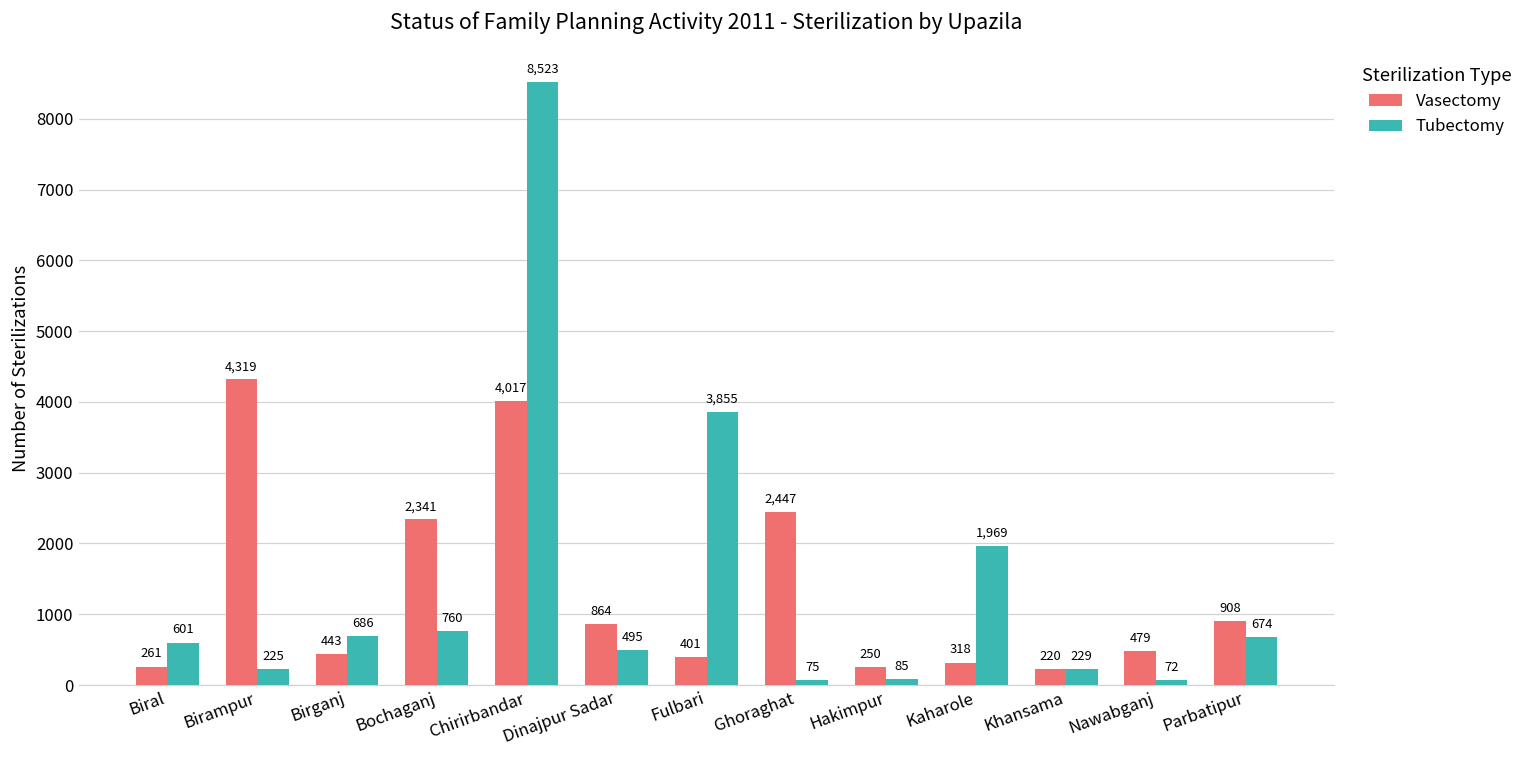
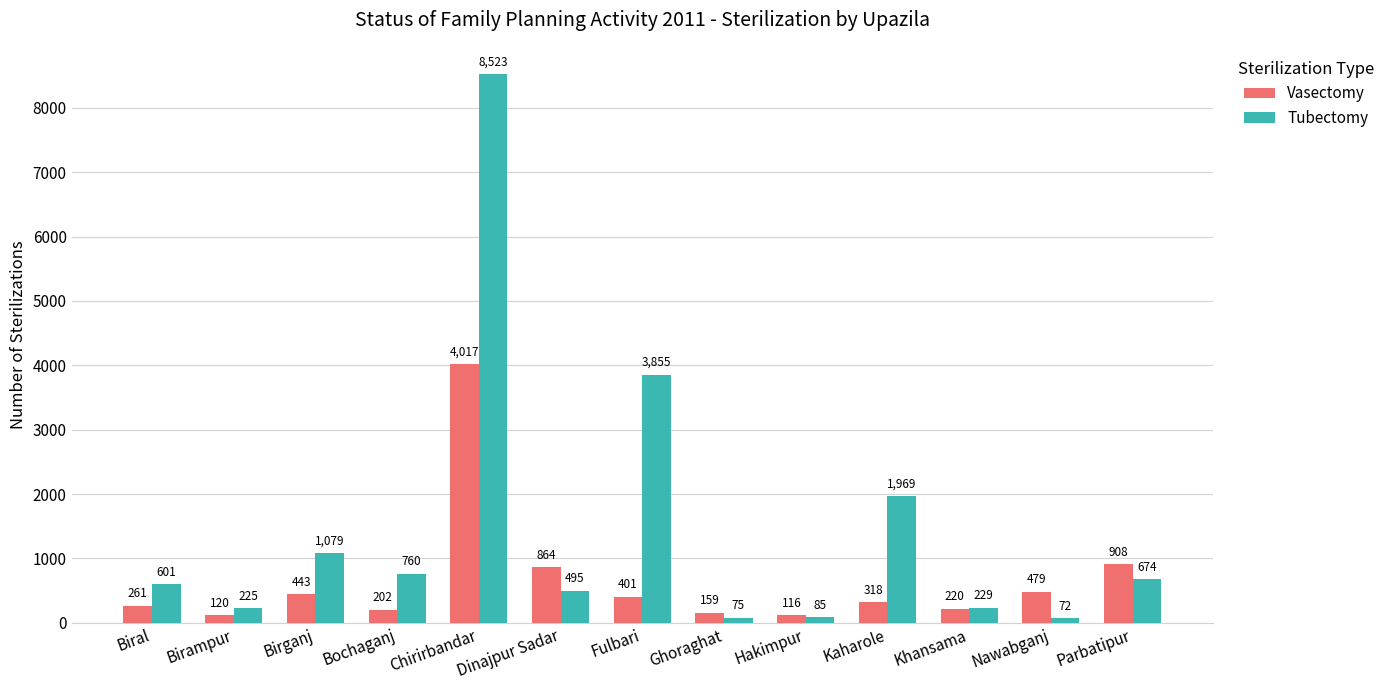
  {
    "Vasectomy": {
      "Biral": "261",
-     "Birampur": "4,319",
+     "Birampur": "120",
      "Birganj": "443",
-     "Bochaganj": "2,341",
+     "Bochaganj": "202",
      "Chirirbandar": "4,017",
      "Dinajpur Sadar": "864",
      "Fulbari": "401",
-     "Ghoraghat": "2,447",
-     "Hakimpur": "250",
+     "Ghoraghat": "159",
+     "Hakimpur": "116",
      "Kaharole": "318",
      "Khansama": "220",
      "Nawabganj": "479",
      "Parbatipur": "908"
    },
    "Tubectomy": {
      "Biral": "601",
      "Birampur": "225",
-     "Birganj": "686",
+     "Birganj": "1,079",
      "Bochaganj": "760",
      "Chirirbandar": "8,523",
      "Dinajpur Sadar": "495",
      "Fulbari": "3,855",
      "Ghoraghat": "75",
      "Hakimpur": "85",
      "Kaharole": "1,969",
      "Khansama": "229",
      "Nawabganj": "72",
      "Parbatipur": "674"
    }
  }
